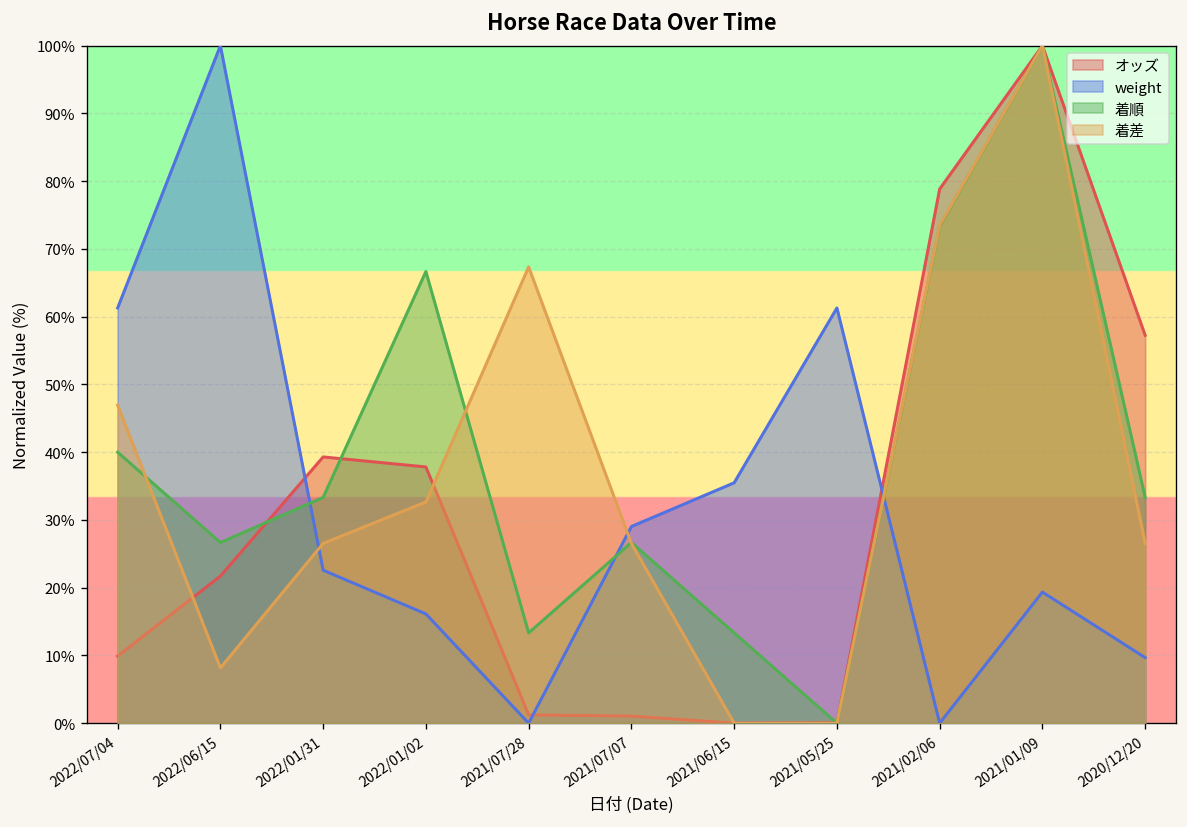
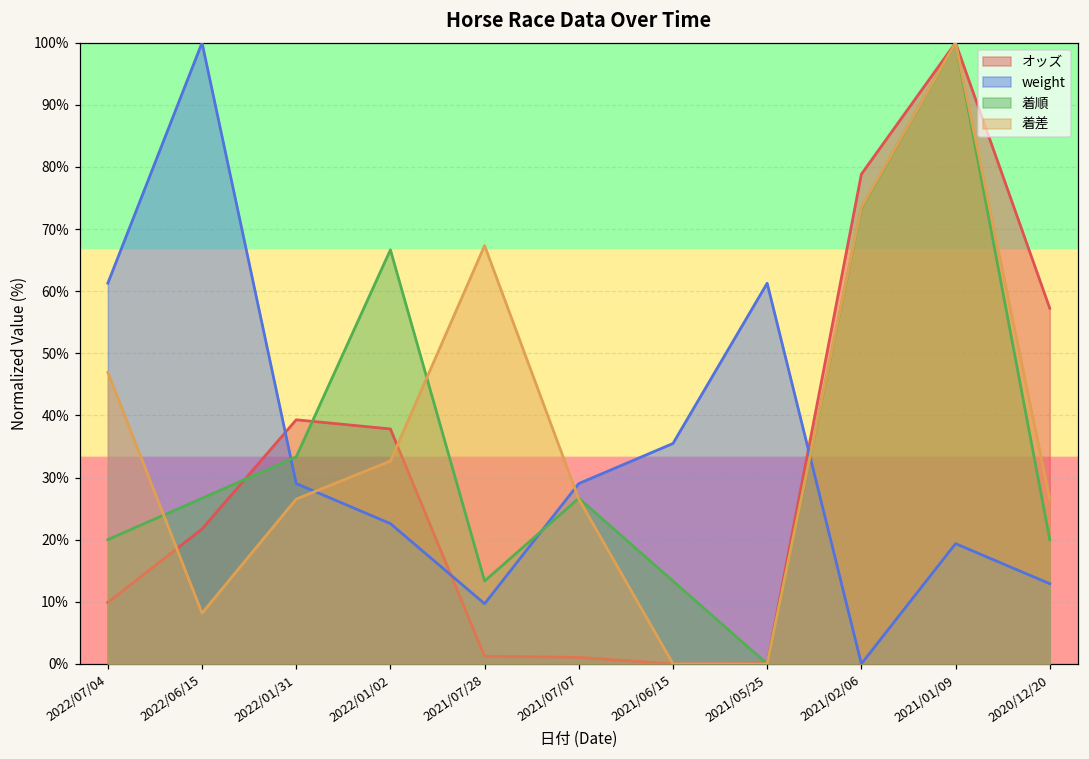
  {
    "weight": {
      "2022/07/04": "61%",
      "2022/06/15": "100%",
-     "2022/01/31": "23%",
-     "2022/01/02": "16%",
-     "2021/07/28": "0%",
+     "2022/01/31": "29%",
+     "2022/01/02": "23%",
+     "2021/07/28": "10%",
      "2021/07/07": "29%",
      "2021/06/15": "35%",
      "2021/05/25": "61%",
      "2021/02/06": "0%",
      "2021/01/09": "19%",
-     "2020/12/20": "10%"
+     "2020/12/20": "13%"
    },
    "着順": {
-     "2022/07/04": "40%",
+     "2022/07/04": "20%",
      "2022/06/15": "27%",
      "2022/01/31": "33%",
      "2022/01/02": "67%",
      "2021/07/28": "13%",
      "2021/06/15": "13%",
-     "2020/12/20": "33%"
+     "2020/12/20": "20%"
    }
  }
